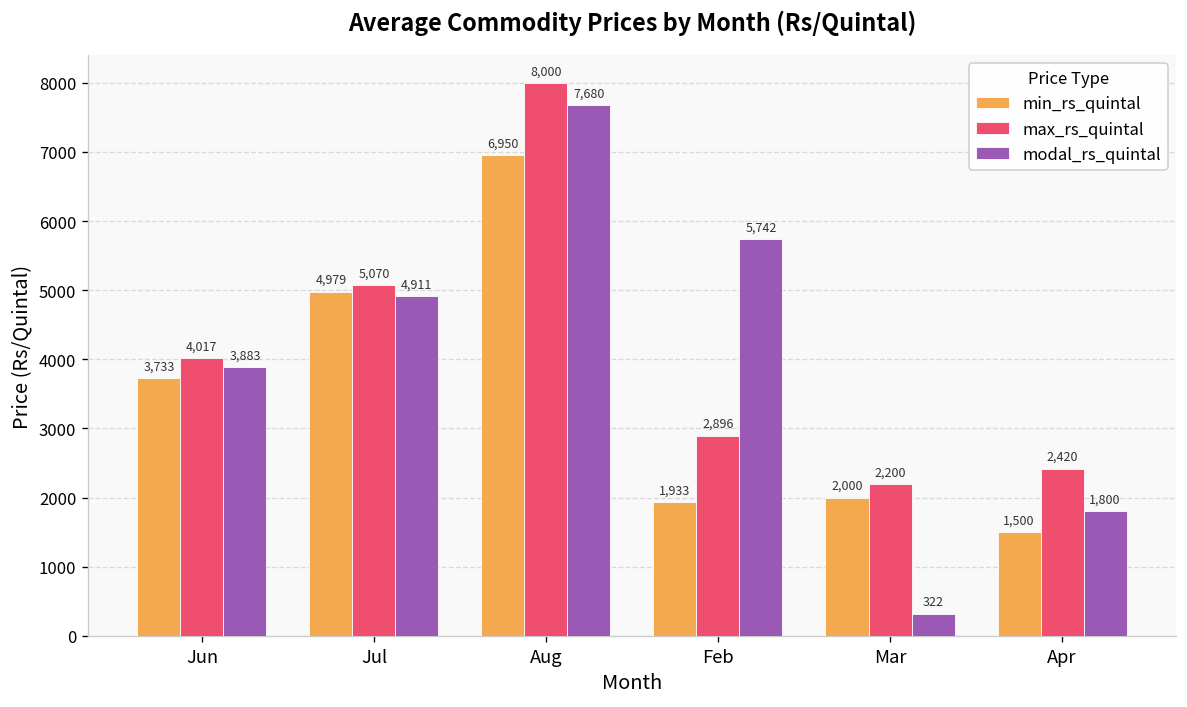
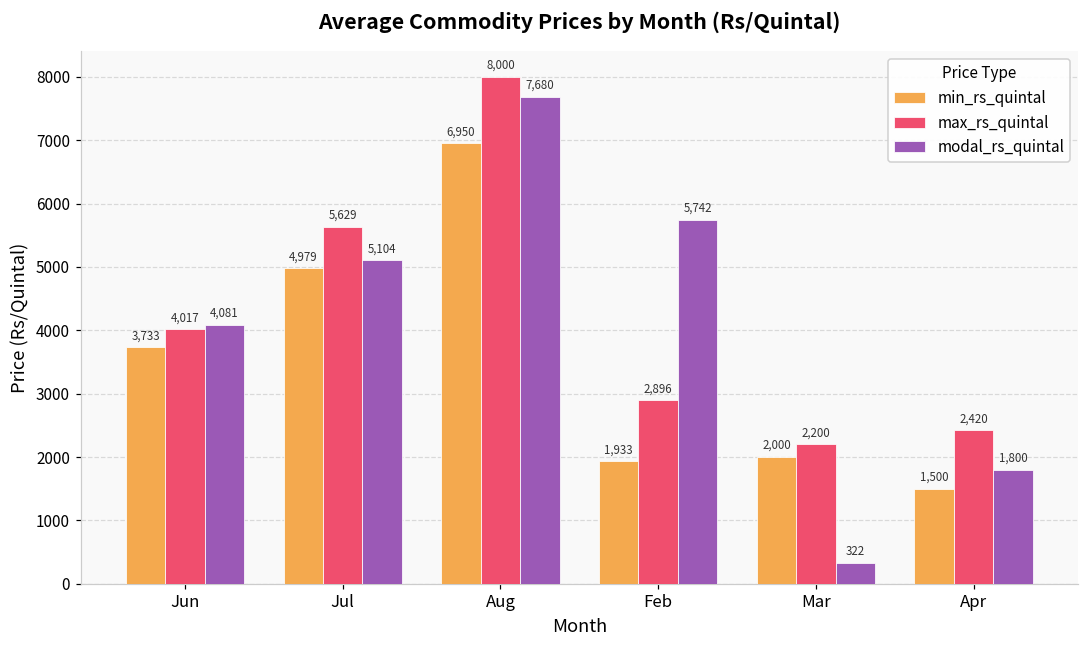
  {
    "min_rs_quintal": {
      "Jun": "3,733",
      "Jul": "4,979",
      "Aug": "6,950",
      "Feb": "1,933",
      "Mar": "2,000",
      "Apr": "1,500"
    },
    "max_rs_quintal": {
      "Jun": "4,017",
-     "Jul": "5,070",
+     "Jul": "5,629",
      "Aug": "8,000",
      "Feb": "2,896",
      "Mar": "2,200",
      "Apr": "2,420"
    },
    "modal_rs_quintal": {
-     "Jun": "3,883",
-     "Jul": "4,911",
+     "Jun": "4,081",
+     "Jul": "5,104",
      "Aug": "7,680",
      "Feb": "5,742",
      "Mar": "322",
      "Apr": "1,800"
    }
  }
